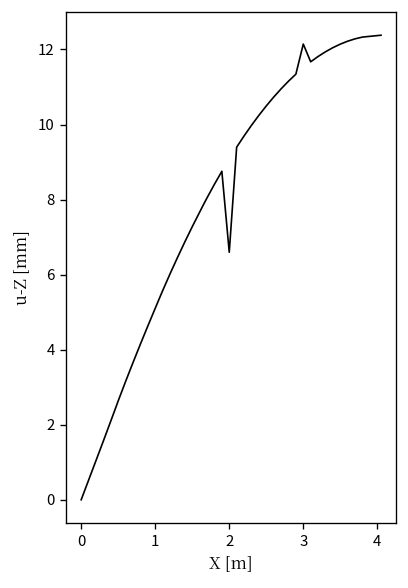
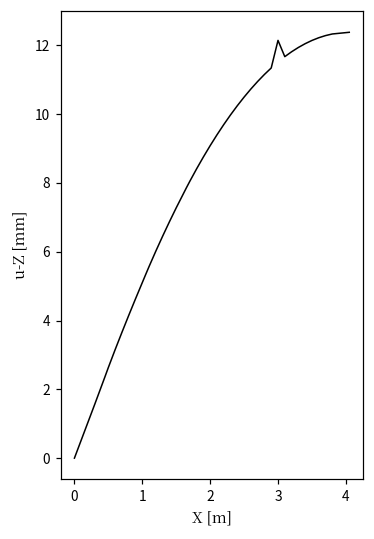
  {
    "0": 0.0,
-   "2": 6.6,
+   "2": 9.1,
    "3": 12.1
  }
